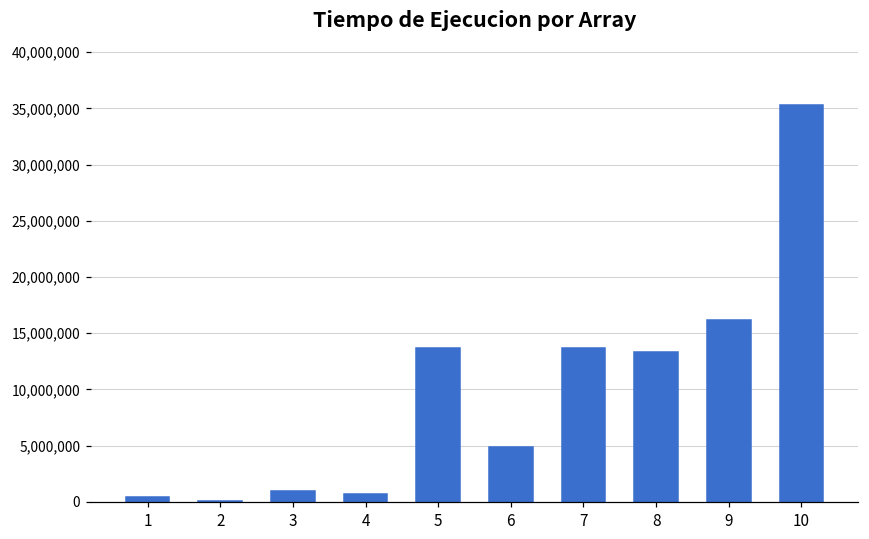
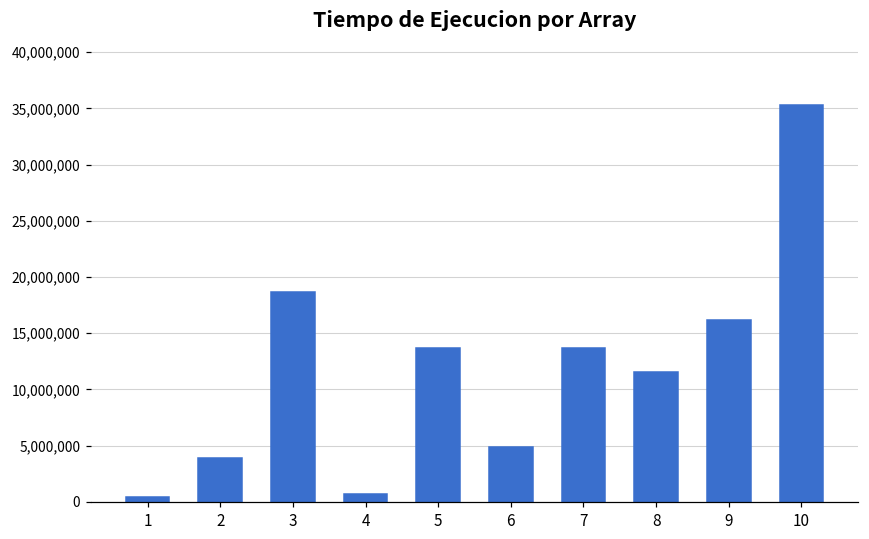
  {
    "1": "400,000",
-   "2": "100,000",
-   "3": "1,000,000",
+   "2": "3,900,000",
+   "3": "18,600,000",
    "4": "700,000",
    "5": "13,700,000",
    "6": "4,900,000",
    "7": "13,700,000",
-   "8": "13,400,000",
+   "8": "11,500,000",
    "9": "16,100,000",
    "10": "35,300,000"
  }
